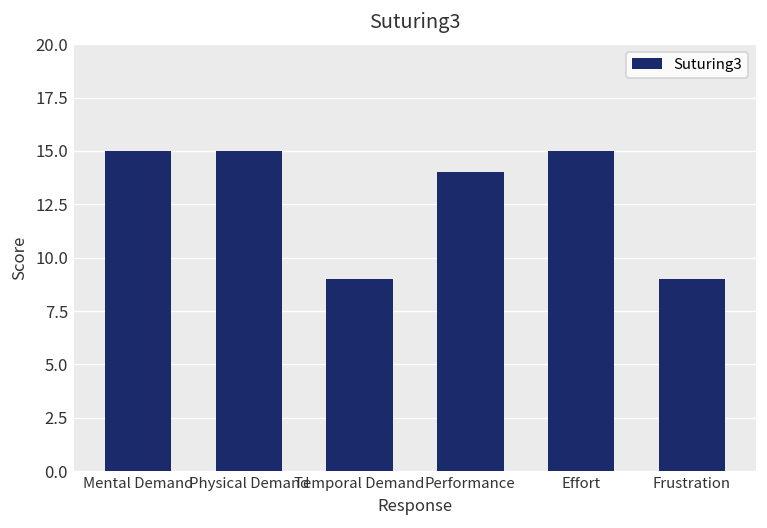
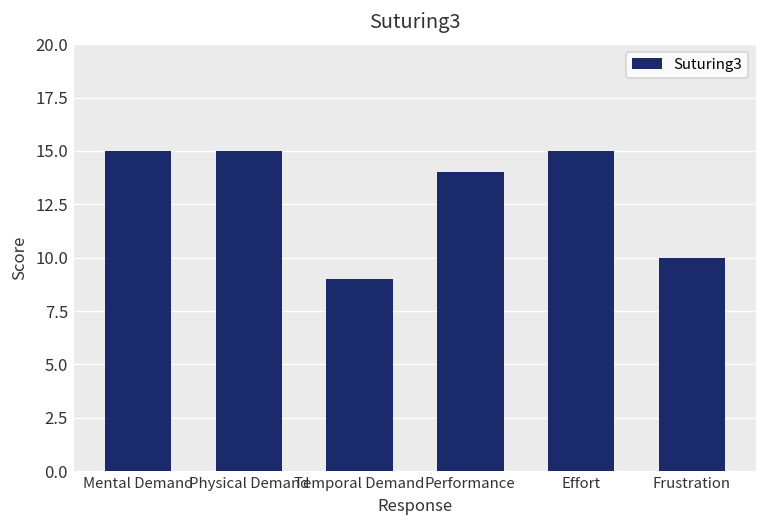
  {
    "Mental Demand": 15,
    "Physical Demand": 15,
    "Temporal Demand": 9,
    "Performance": 14,
    "Effort": 15,
-   "Frustration": 9
+   "Frustration": 10
  }
